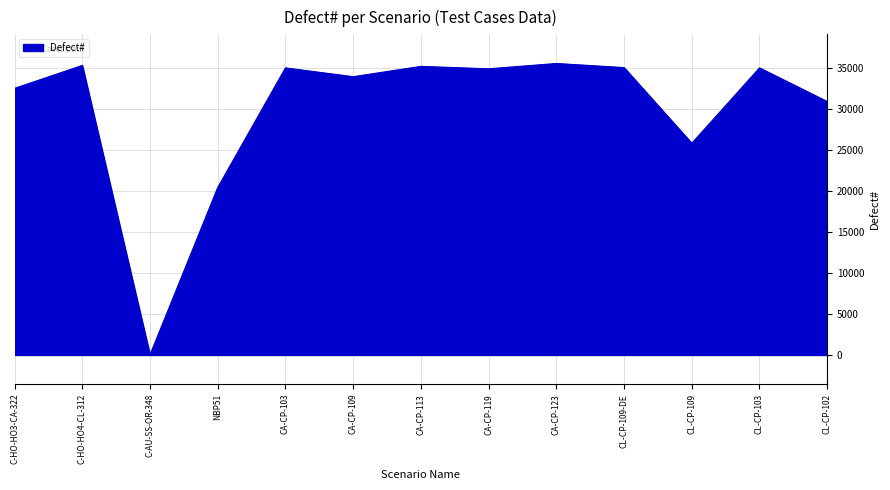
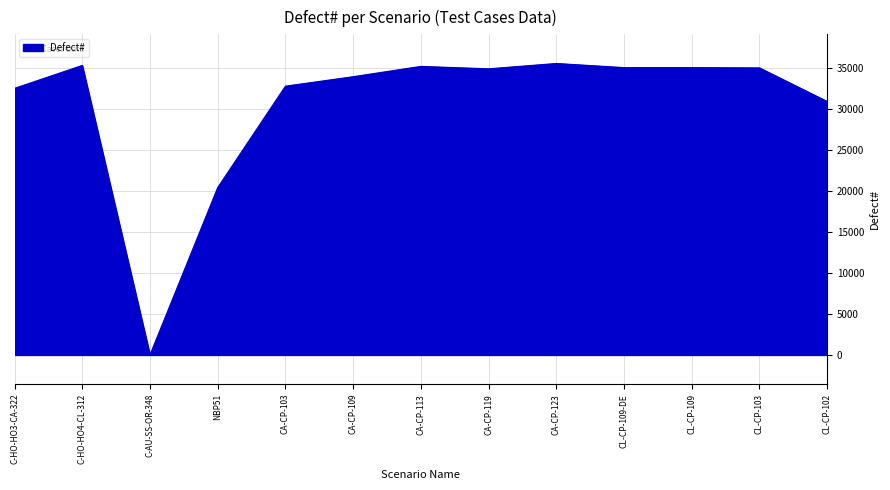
  {
    "C-HO-HO3-CA-322": 32000,
    "C-HO-HO4-CL-312": 35000,
    "C-AU-SS-OR-348": 0,
    "NBP51": 20000,
-   "CA-CP-103": 35000,
+   "CA-CP-103": 33000,
    "CA-CP-109": 34000,
    "CA-CP-113": 35000,
    "CA-CP-119": 35000,
    "CA-CP-123": 36000,
    "CL-CP-109-DE": 35000,
-   "CL-CP-109": 26000,
+   "CL-CP-109": 35000,
    "CL-CP-103": 35000,
    "CL-CP-102": 31000
  }
